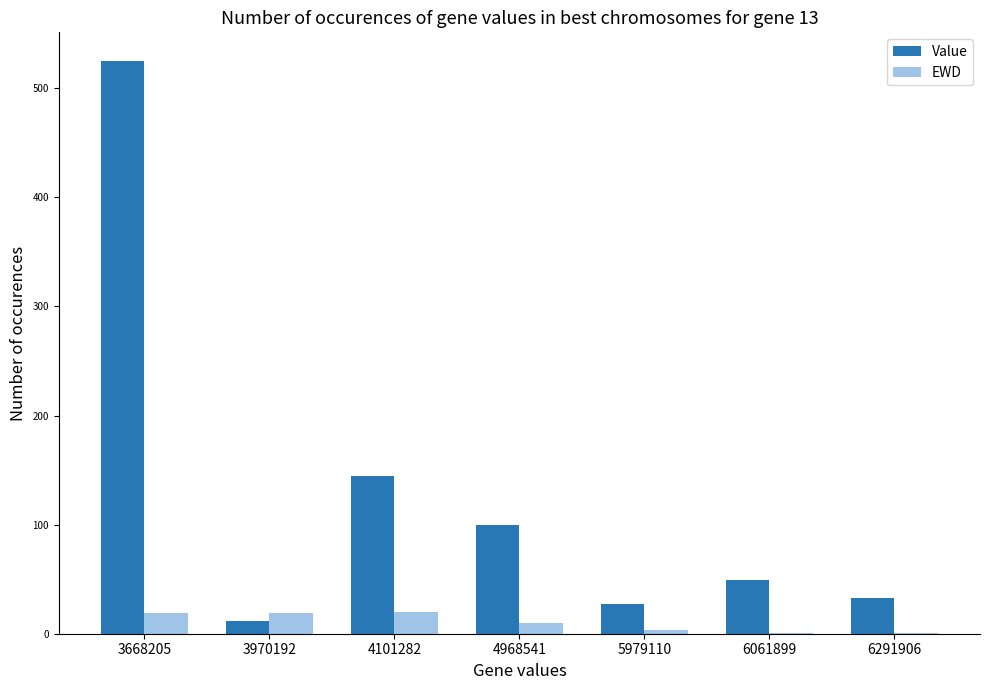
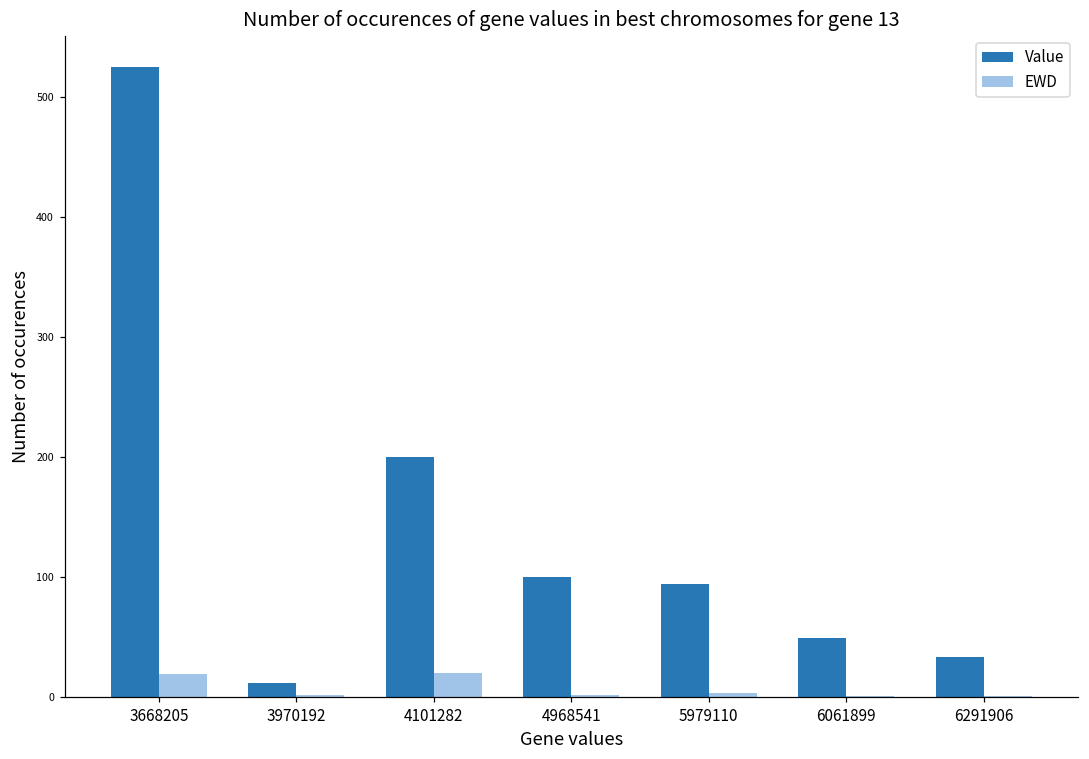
  {
    "Value": {
      "3668205": 525,
      "3970192": 12,
-     "4101282": 145,
+     "4101282": 200,
      "4968541": 100,
-     "5979110": 27,
+     "5979110": 94,
      "6061899": 49,
      "6291906": 33
    },
    "EWD": {
      "3668205": 19,
-     "3970192": 19,
+     "3970192": 2,
      "4101282": 20,
-     "4968541": 10,
+     "4968541": 2,
      "5979110": 3
    }
  }
